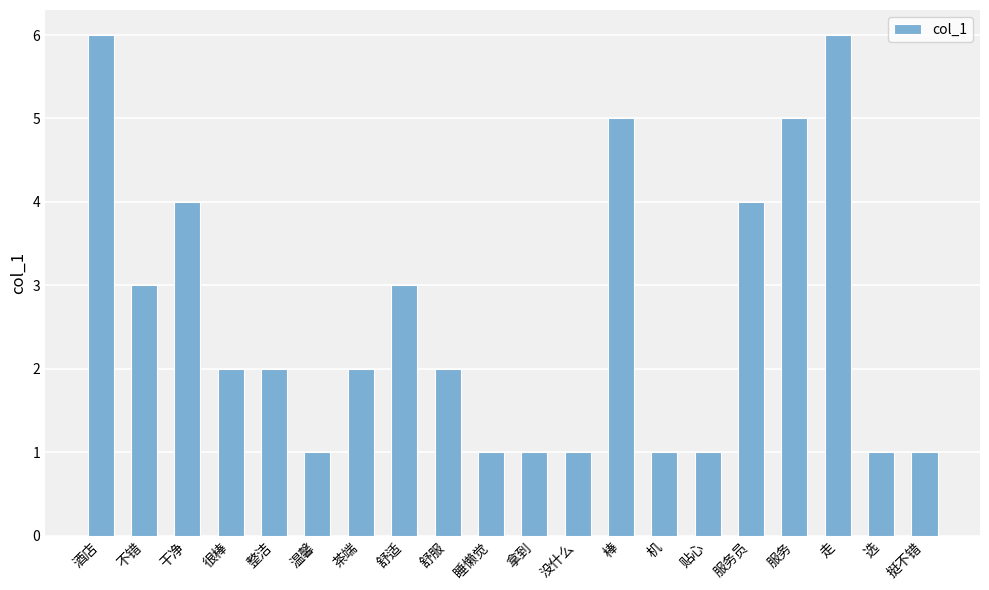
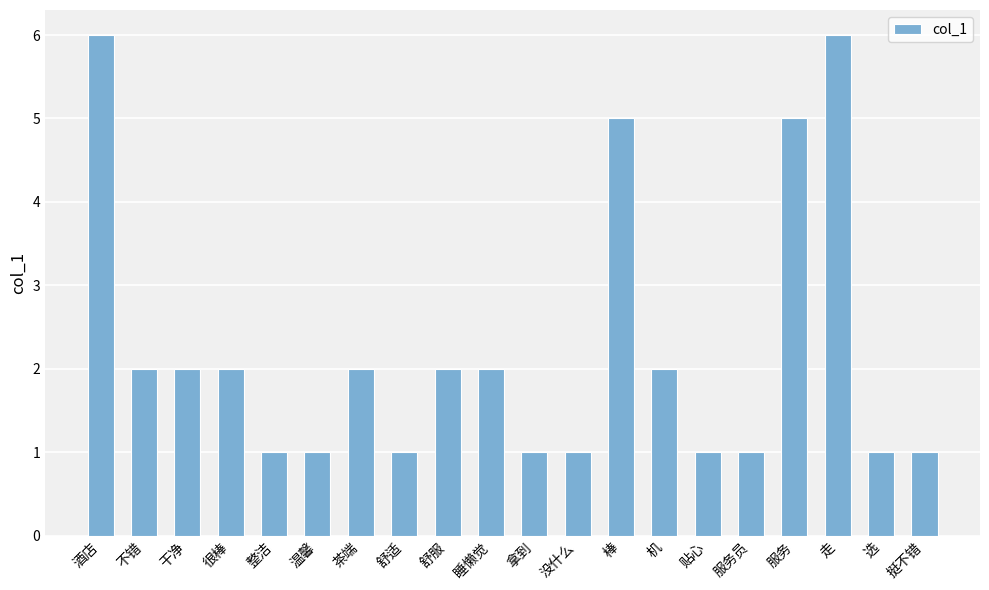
  {
    "酒店": 6,
-   "不错": 3,
-   "干净": 4,
+   "不错": 2,
+   "干净": 2,
    "很棒": 2,
-   "整洁": 2,
+   "整洁": 1,
    "温馨": 1,
    "茶端": 2,
-   "舒适": 3,
+   "舒适": 1,
    "舒服": 2,
-   "睡懒觉": 1,
+   "睡懒觉": 2,
    "拿到": 1,
    "没什么": 1,
    "棒": 5,
-   "机": 1,
+   "机": 2,
    "贴心": 1,
-   "服务员": 4,
+   "服务员": 1,
    "服务": 5,
    "走": 6,
    "选": 1,
    "挺不错": 1
  }
